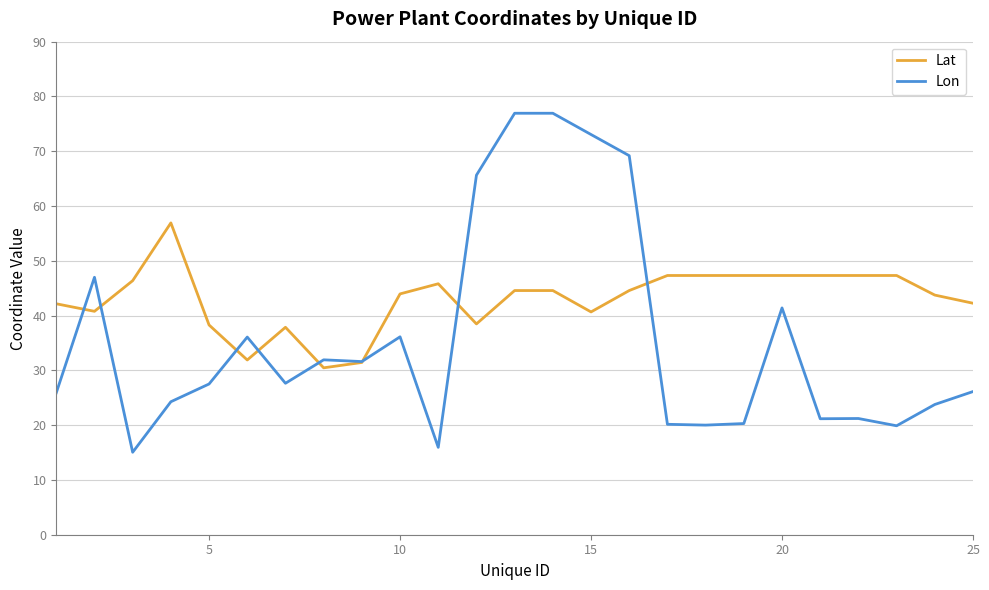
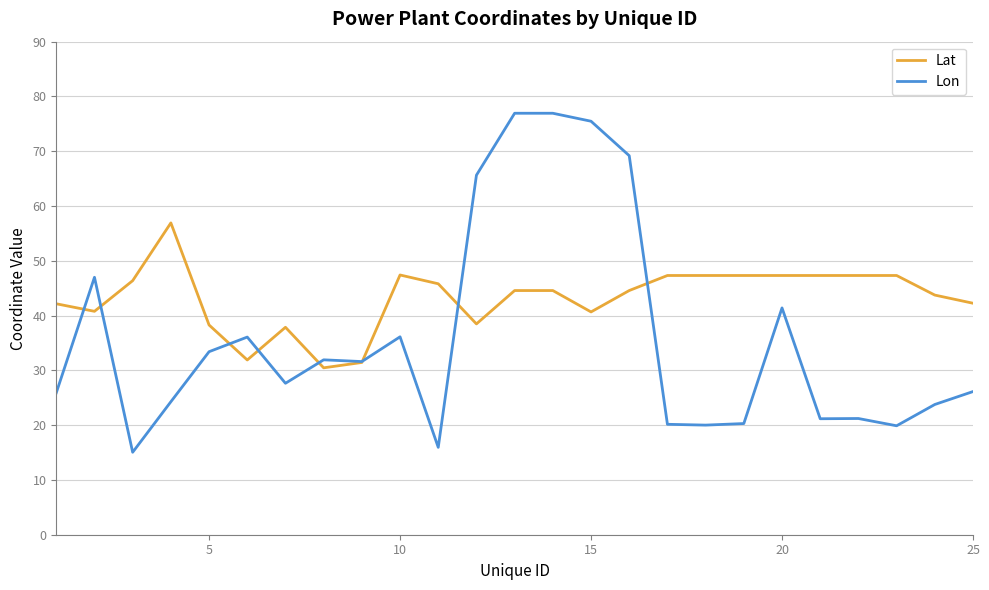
  {
    "Lat": {
      "5": 38,
-     "10": 44,
+     "10": 47,
      "15": 41,
      "20": 47,
      "25": 42
    },
    "Lon": {
-     "5": 28,
+     "5": 33,
      "10": 36,
-     "15": 73,
+     "15": 75,
      "20": 41,
      "25": 26
    }
  }
